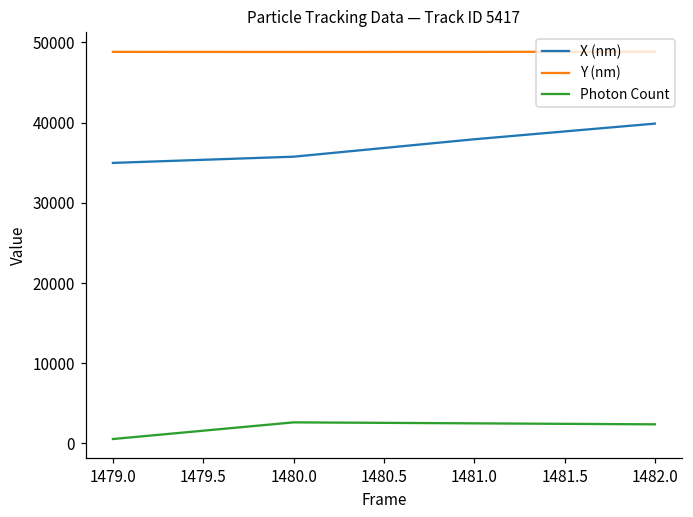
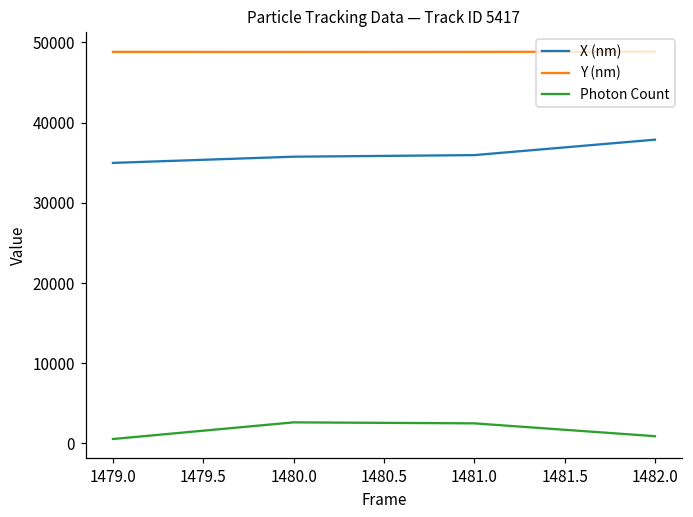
  {
    "X (nm)": {
      "1479.0": 35000,
      "1480.0": 36000,
-     "1481.0": 38000,
-     "1482.0": 40000
+     "1481.0": 36000,
+     "1482.0": 38000
    },
    "Y (nm)": {
      "1479.0": 49000,
      "1480.0": 49000,
      "1481.0": 49000
    },
    "Photon Count": {
      "1479.0": 1000,
      "1480.0": 3000,
      "1481.0": 3000,
-     "1482.0": 2000
+     "1482.0": 1000
    }
  }
